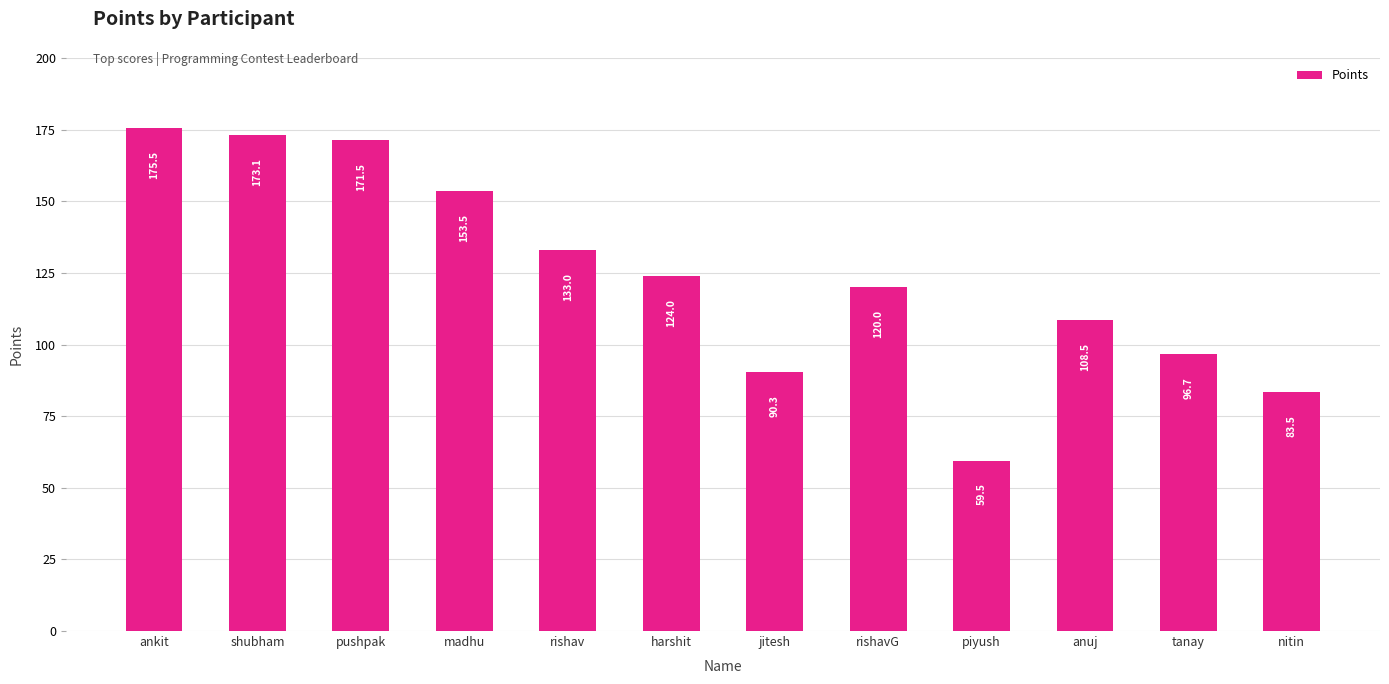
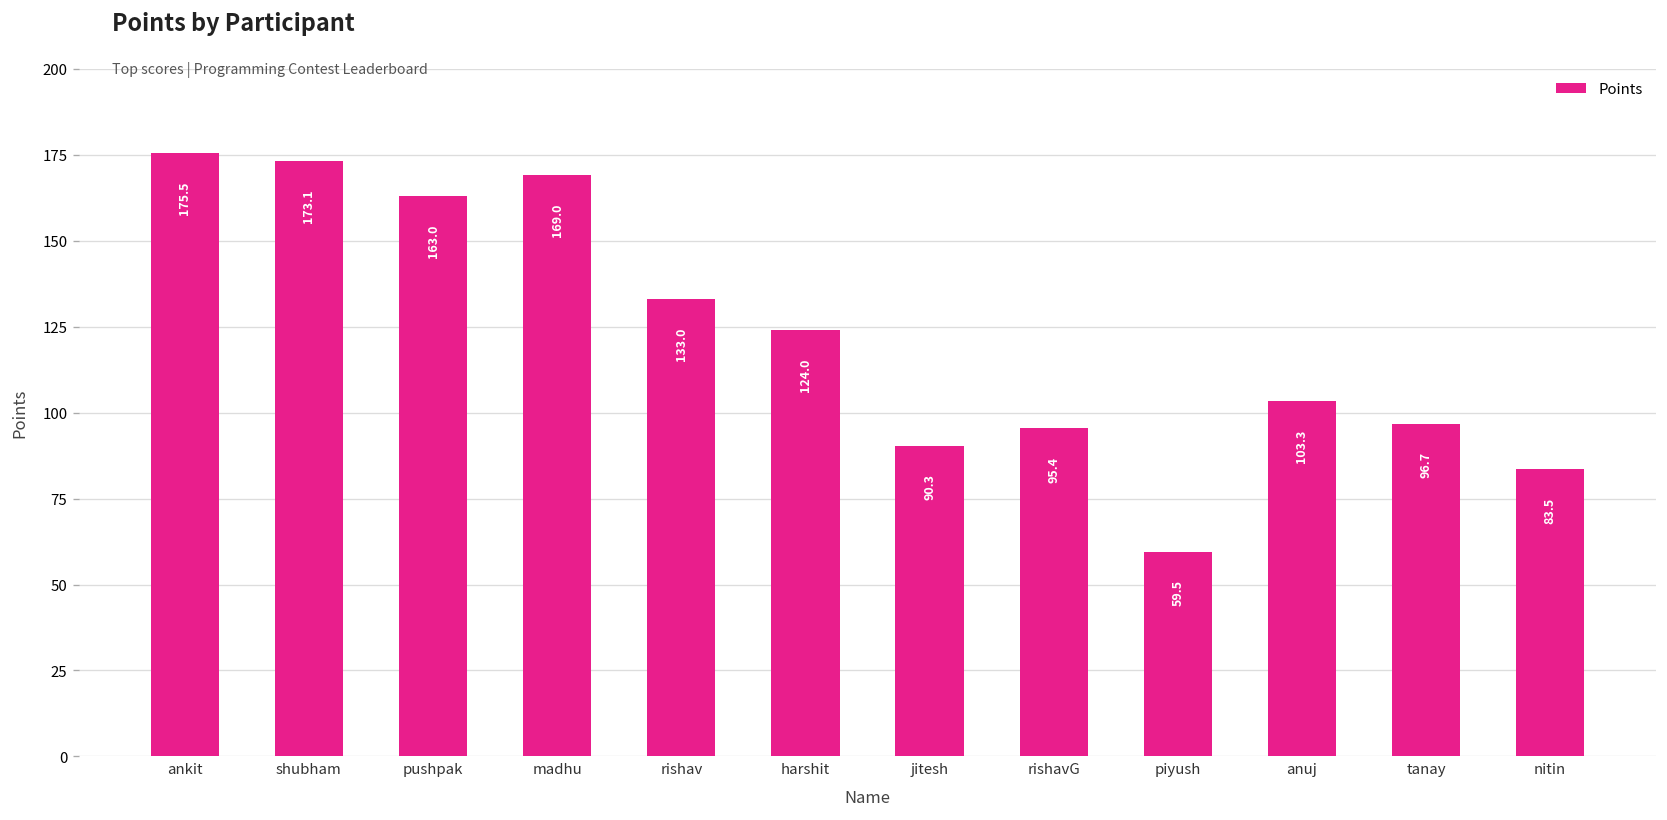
  {
    "ankit": 175.5,
    "shubham": 173.1,
-   "pushpak": 171.5,
-   "madhu": 153.5,
+   "pushpak": 163.0,
+   "madhu": 169.0,
    "rishav": 133.0,
    "harshit": 124.0,
    "jitesh": 90.3,
-   "rishavG": 120.0,
+   "rishavG": 95.4,
    "piyush": 59.5,
-   "anuj": 108.5,
+   "anuj": 103.3,
    "tanay": 96.7,
    "nitin": 83.5
  }
